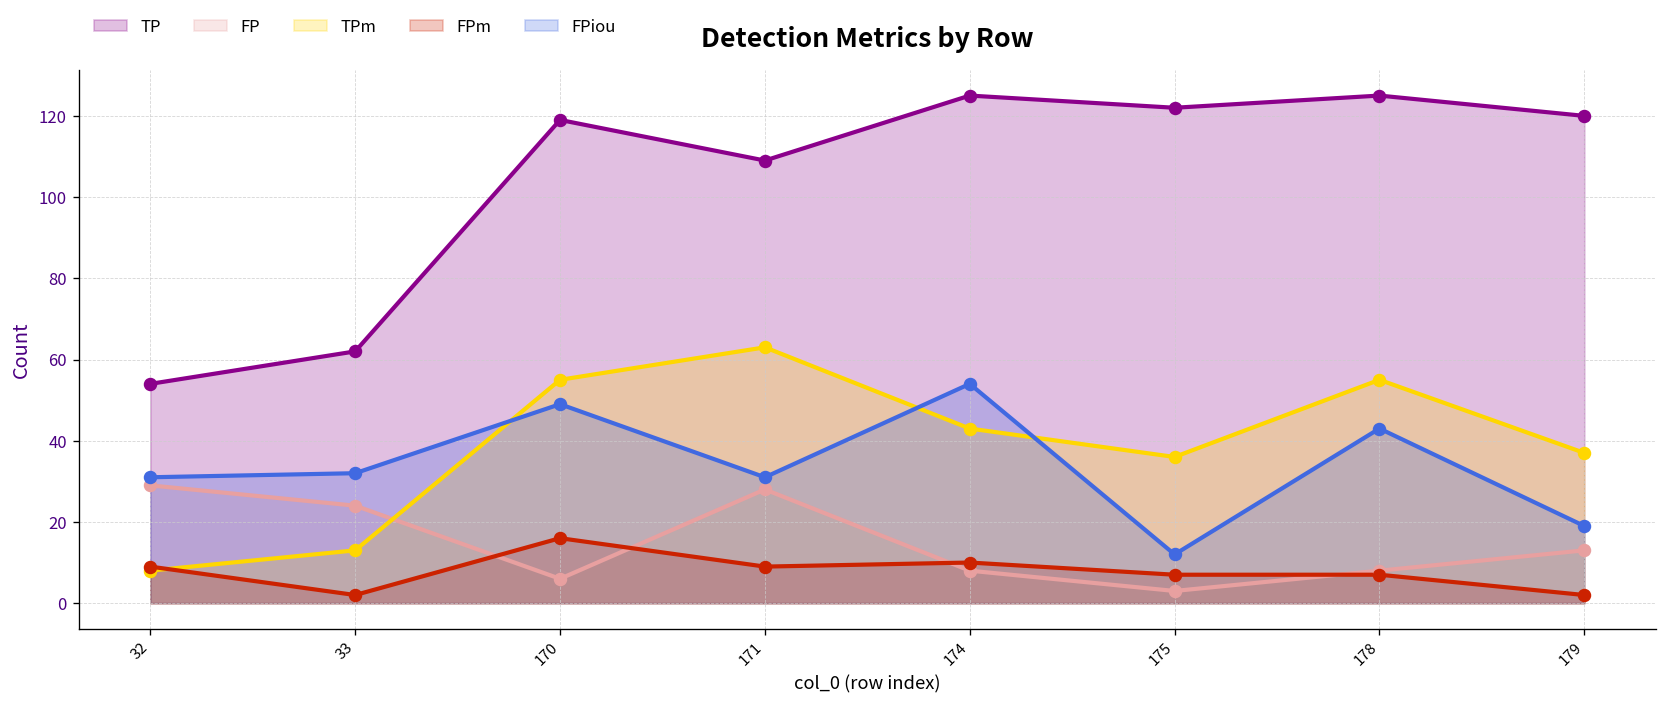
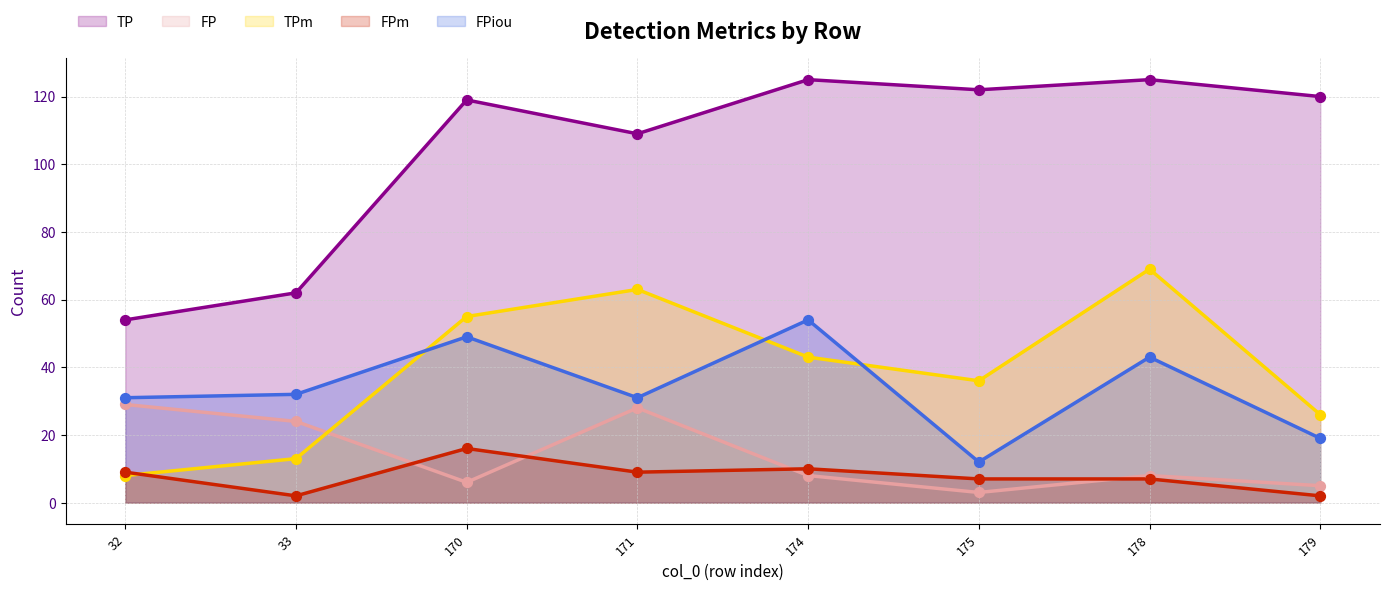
  {
    "FP": {
      "32": 29,
      "33": 24,
      "170": 6,
      "171": 28,
      "174": 8,
      "175": 3,
      "178": 8,
-     "179": 13
+     "179": 5
    },
    "TPm": {
      "32": 8,
      "33": 13,
      "170": 55,
      "171": 63,
      "174": 43,
      "175": 36,
-     "178": 55,
-     "179": 37
+     "178": 69,
+     "179": 26
    }
  }
